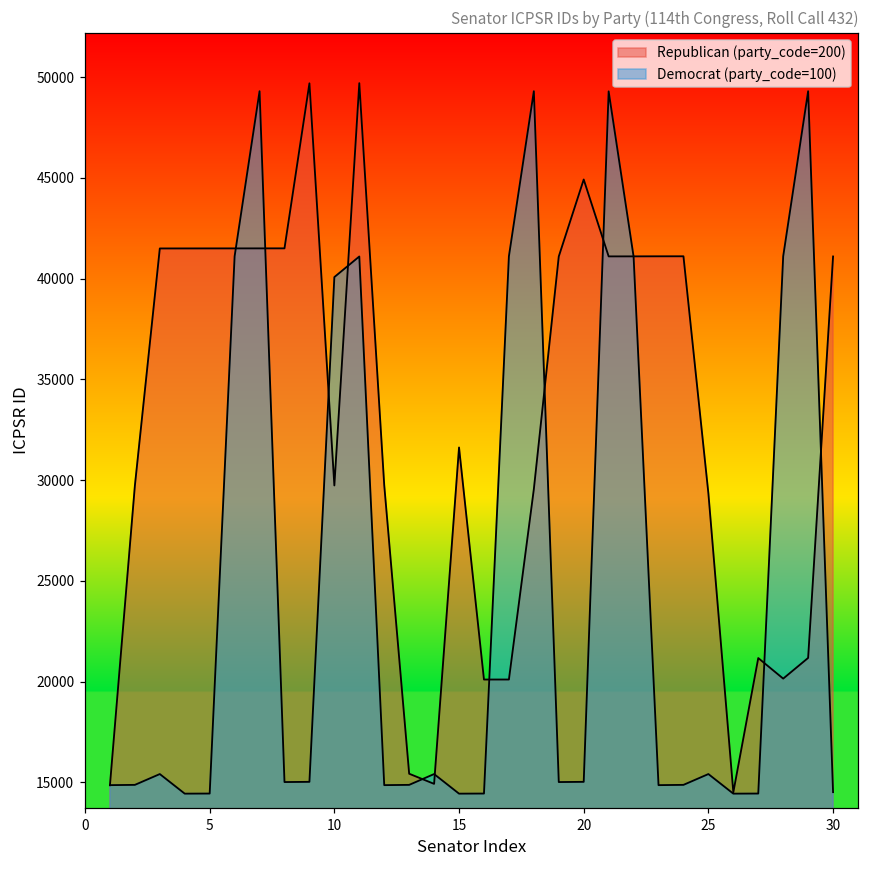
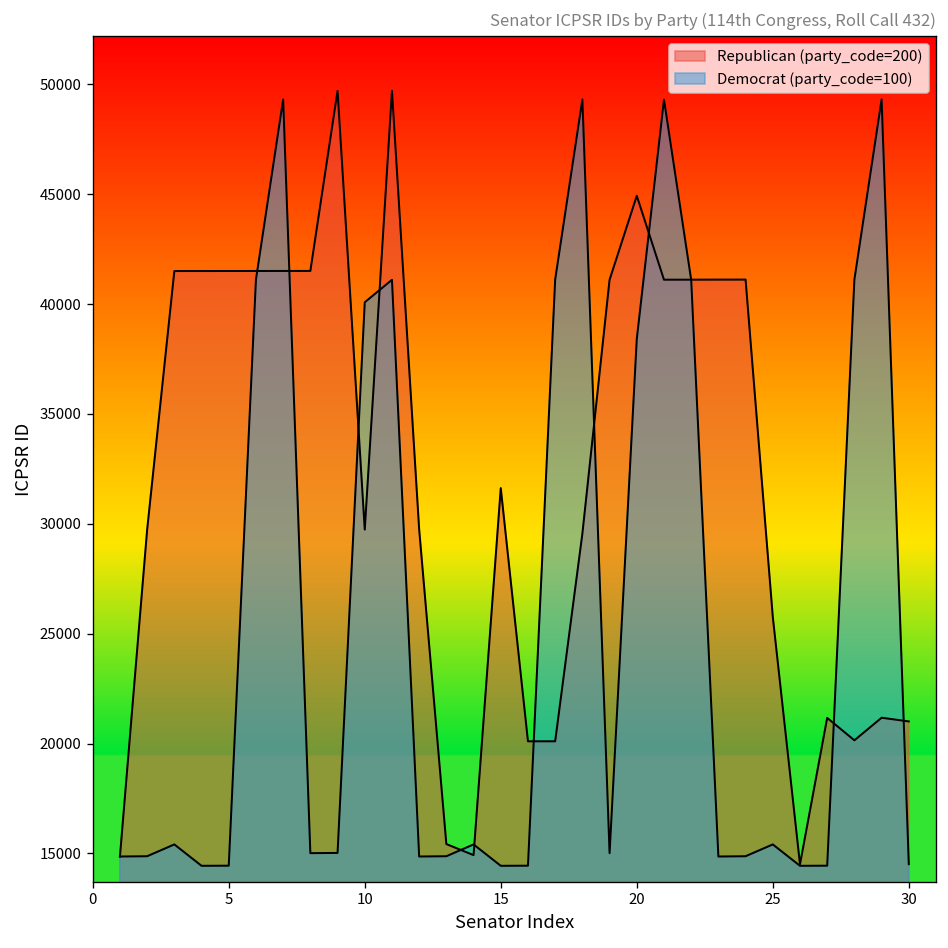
  {
    "Republican (party_code=200)": {
      "5": 41500,
      "10": 29700,
      "15": 31600,
      "20": 44900,
-     "25": 29300,
-     "30": 41100
+     "25": 25800,
+     "30": 21000
    },
    "Democrat (party_code=100)": {
      "5": 14400,
      "10": 40100,
      "15": 14400,
-     "20": 15000,
+     "20": 38400,
      "25": 15400,
      "30": 14500
    }
  }
